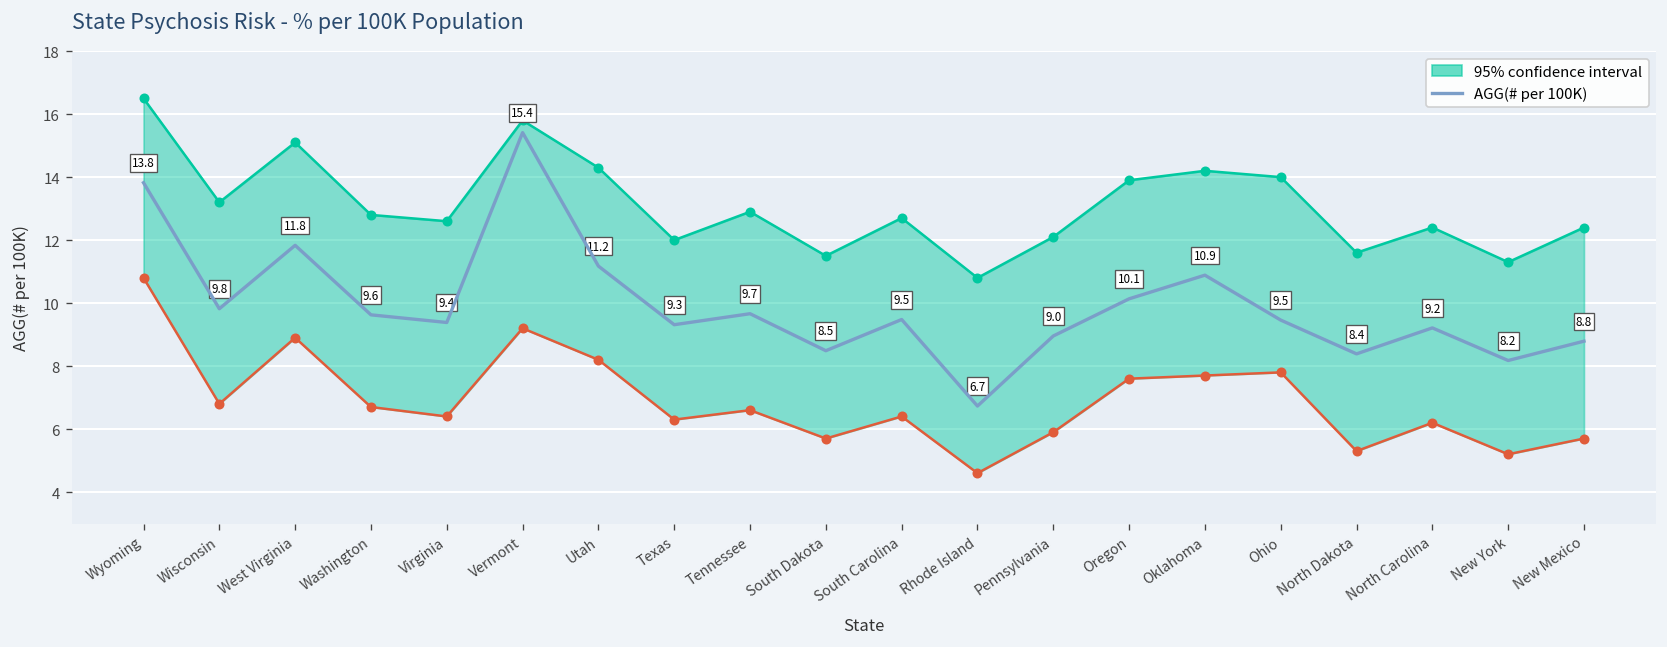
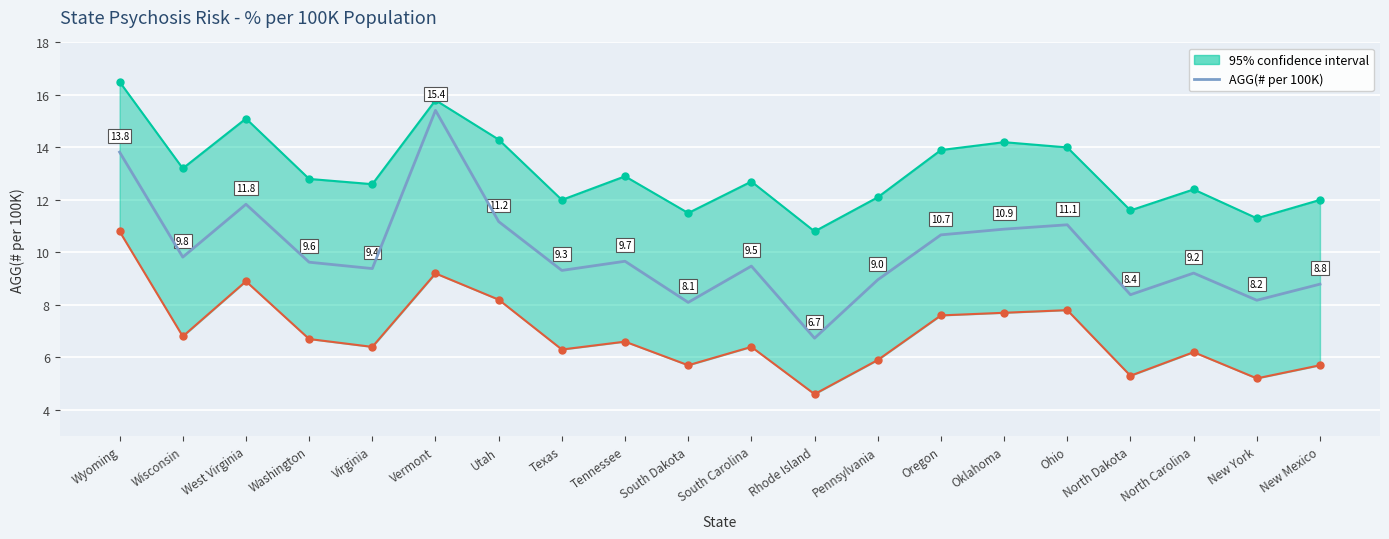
  {
    "95% confidence interval": {
      "Wyoming": 16.5,
      "Wisconsin": 13.2,
      "West Virginia": 15.1,
      "Washington": 12.8,
      "Virginia": 12.6,
      "Utah": 14.3,
      "Texas": 12.0,
      "Tennessee": 12.9,
      "South Dakota": 11.5,
      "South Carolina": 12.7,
      "Rhode Island": 10.8,
      "Pennsylvania": 12.1,
      "Oregon": 13.9,
      "Oklahoma": 14.2,
      "Ohio": 14.0,
      "North Dakota": 11.6,
      "North Carolina": 12.4,
      "New York": 11.3,
-     "New Mexico": 12.4
+     "New Mexico": 12.0
    },
    "AGG(# per 100K)": {
-     "South Dakota": 8.5,
-     "Oregon": 10.1,
-     "Ohio": 9.5
+     "South Dakota": 8.1,
+     "Oregon": 10.7,
+     "Ohio": 11.1
    }
  }
